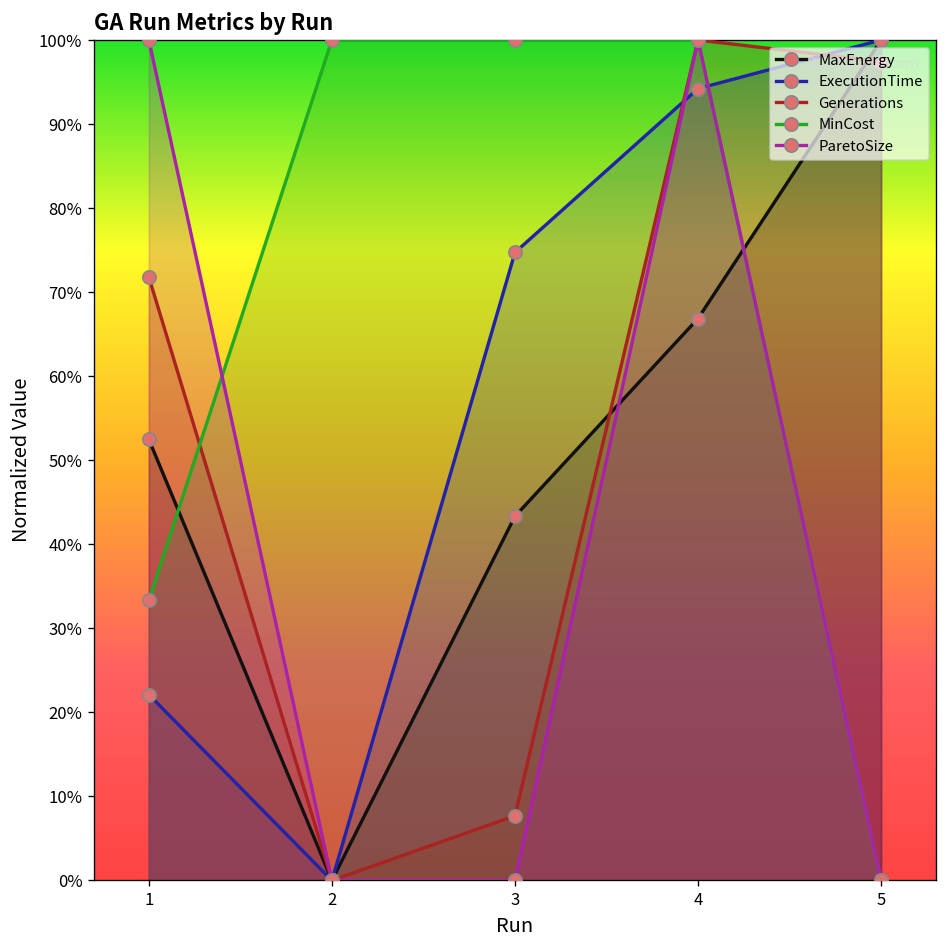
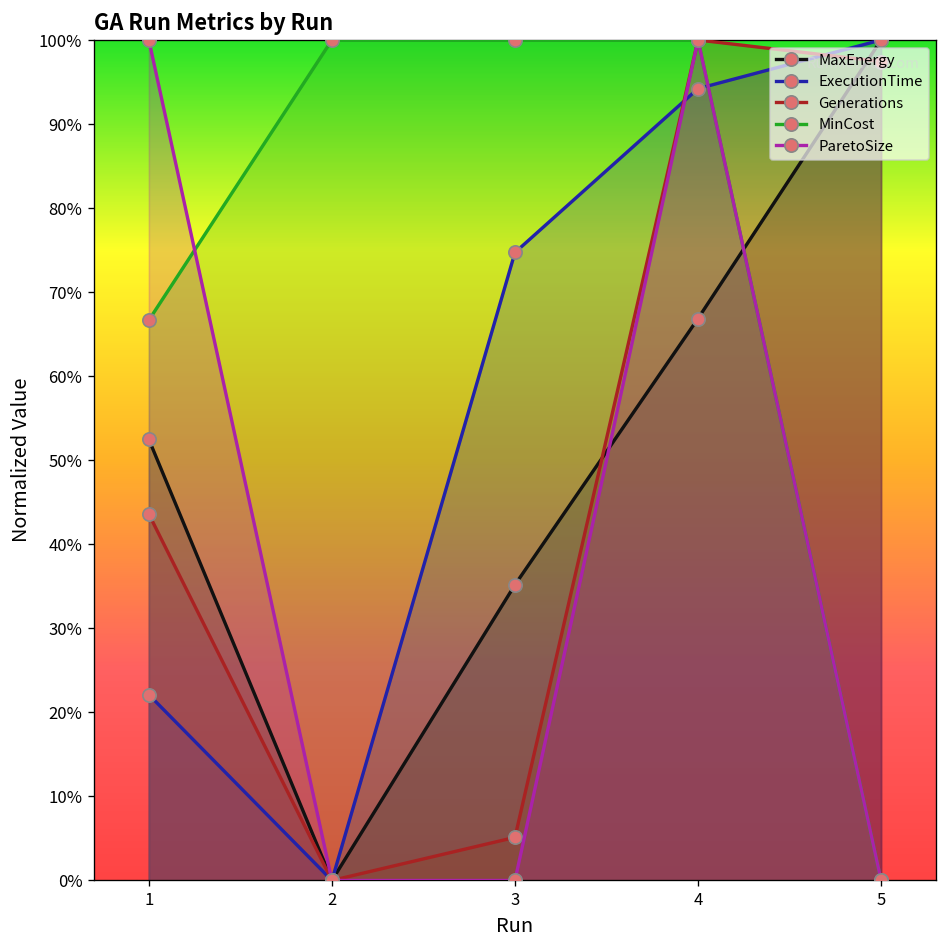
  {
    "MaxEnergy": {
      "1": "52%",
-     "3": "43%",
+     "3": "35%",
      "4": "67%"
    },
    "ExecutionTime": {
      "1": "22%",
      "3": "75%",
      "4": "94%"
    },
    "Generations": {
-     "1": "72%",
-     "3": "8%"
+     "1": "44%",
+     "3": "5%"
    },
    "MinCost": {
-     "1": "33%",
+     "1": "67%",
      "2": "100%",
      "3": "100%"
    },
    "ParetoSize": {
      "1": "100%",
      "3": "0%"
    }
  }
